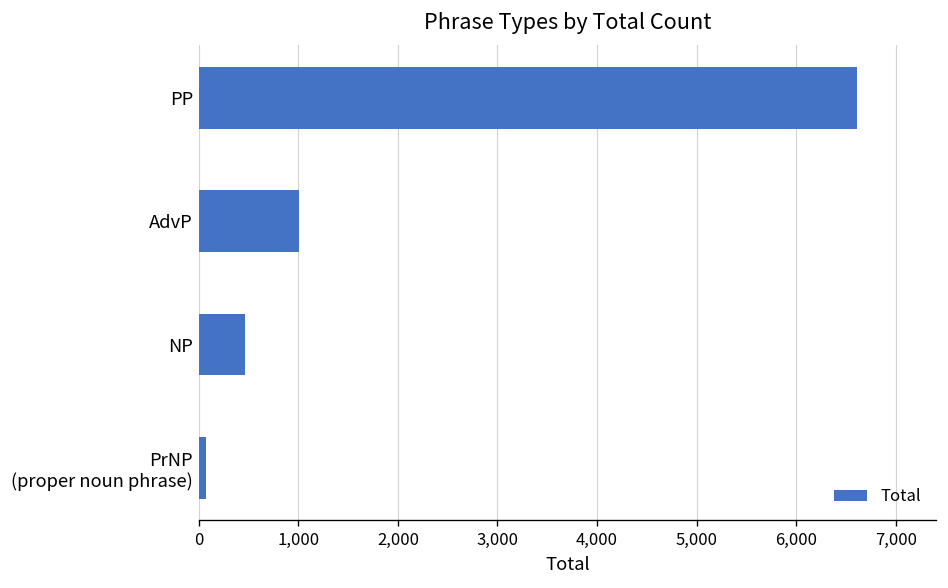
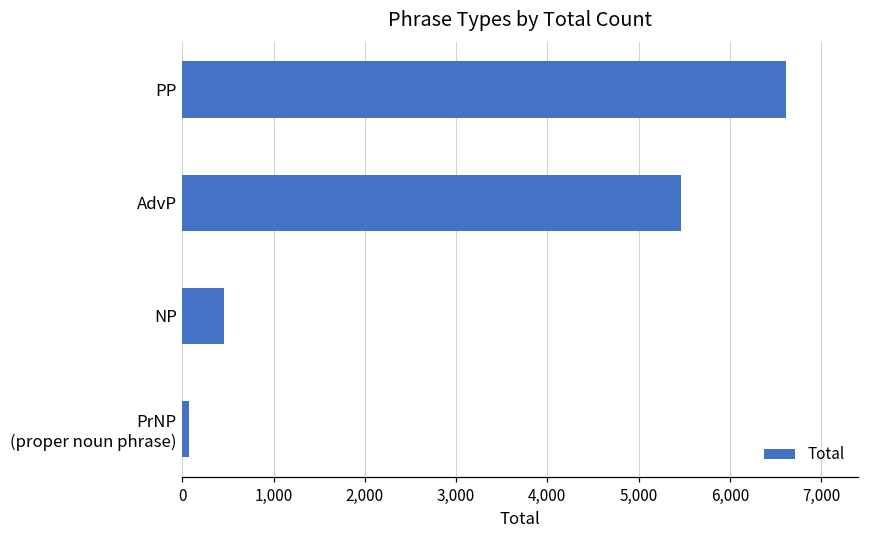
  {
    "PP": "6,600",
-   "AdvP": "1,000",
+   "AdvP": "5,500",
    "NP": "500",
    "PrNP (proper noun phrase)": "100"
  }
